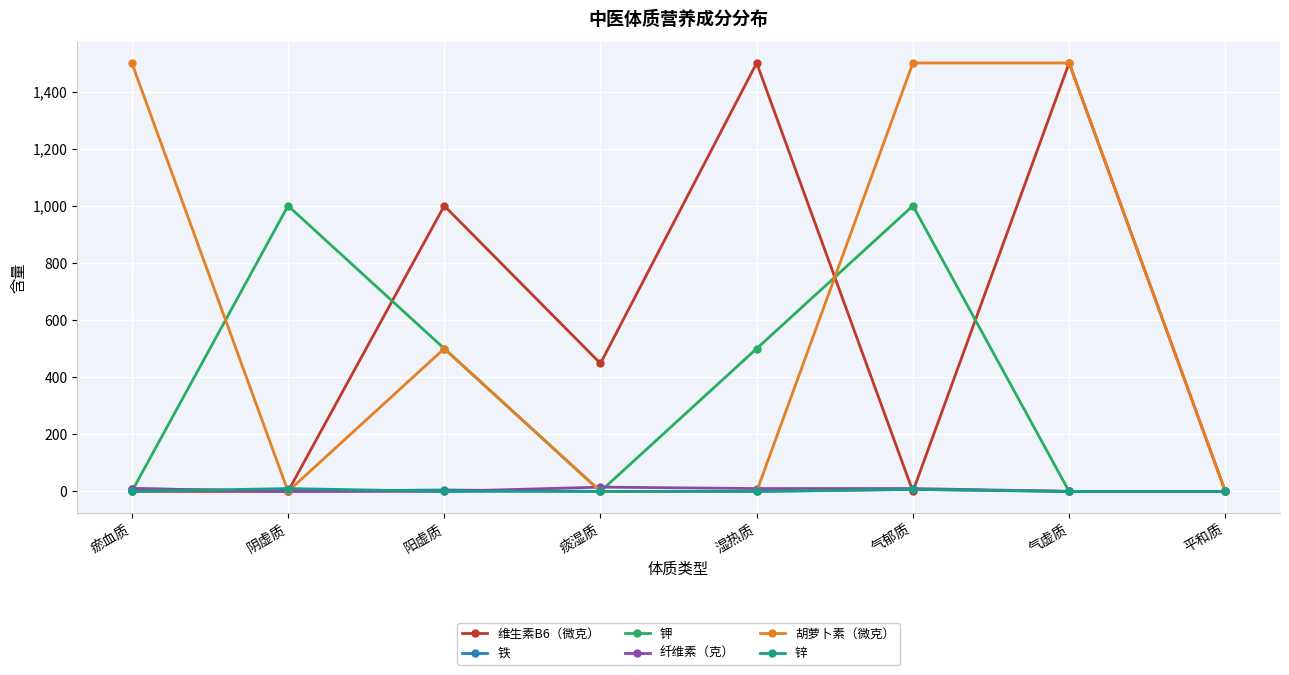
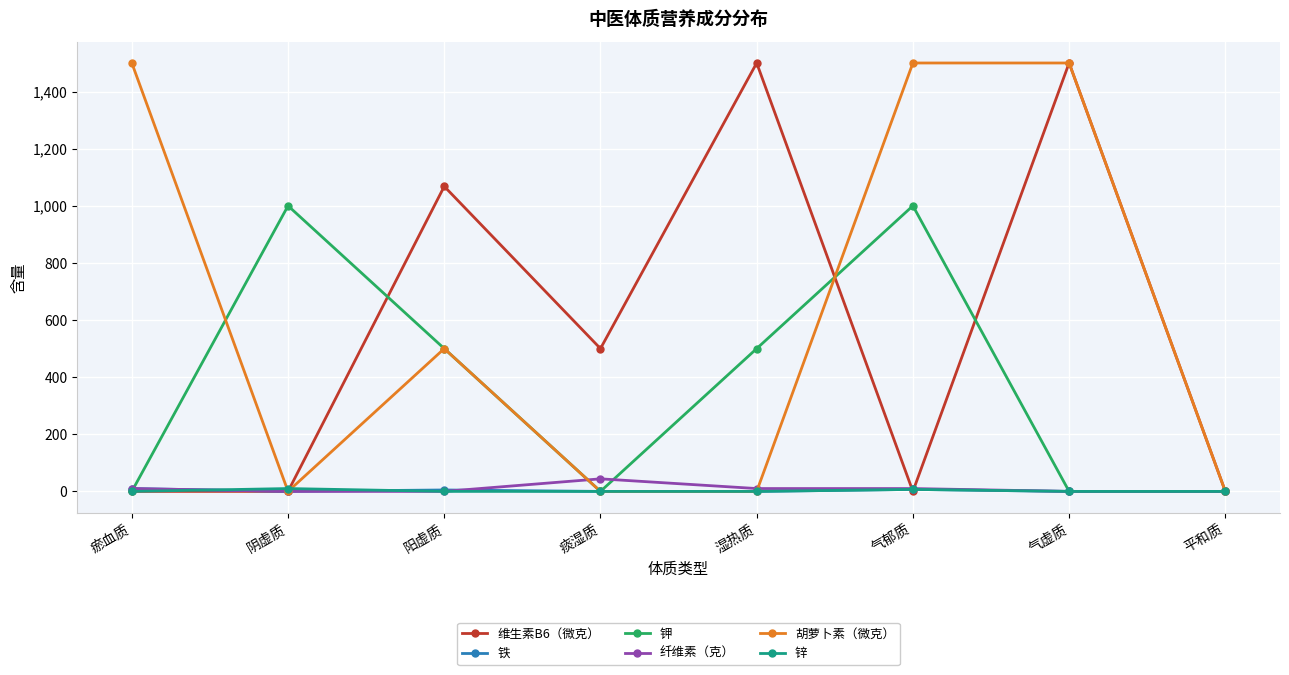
  {
    "维生素B6（微克）": {
-     "阳虚质": "1,000",
-     "痰湿质": "450",
+     "阳虚质": "1,070",
+     "痰湿质": "500",
      "湿热质": "1,500"
    },
    "纤维素（克）": {
-     "痰湿质": "20",
+     "痰湿质": "40",
      "湿热质": "10"
    },
    "胡萝卜素（微克）": {
      "瘀血质": "1,500",
      "气郁质": "1,500"
    }
  }
